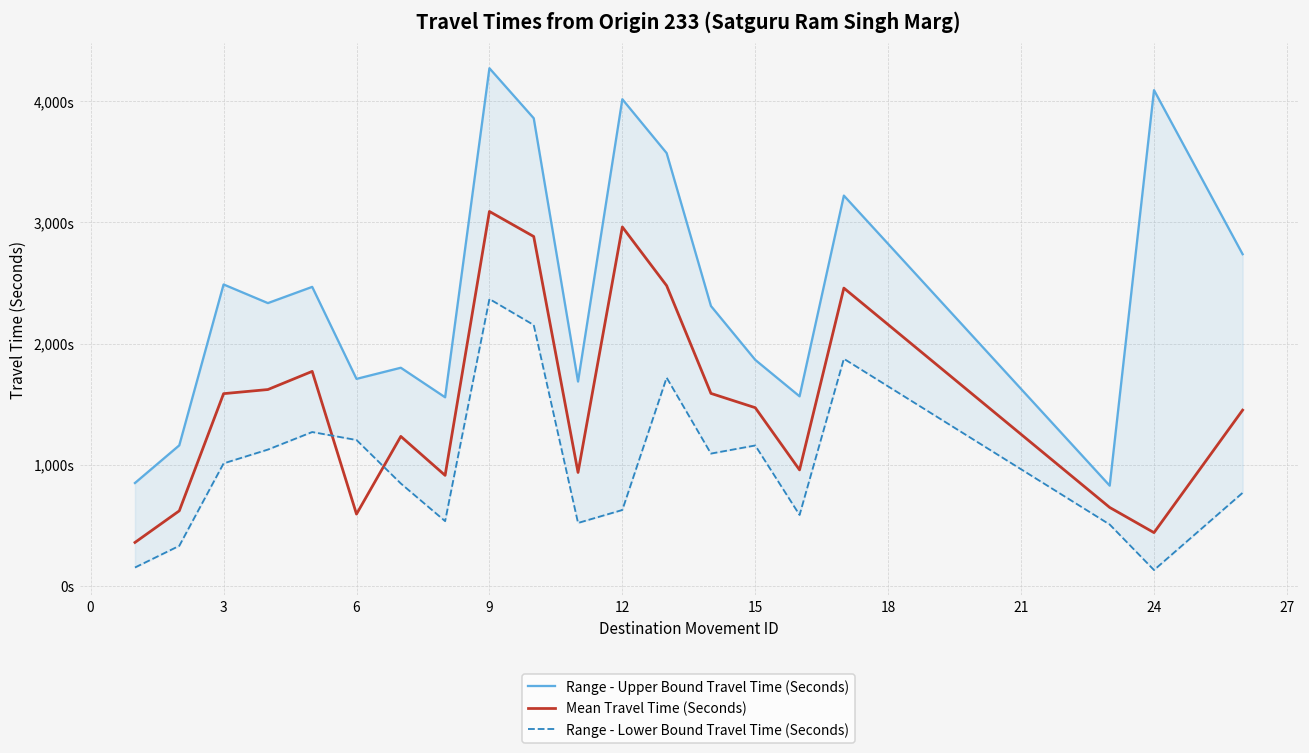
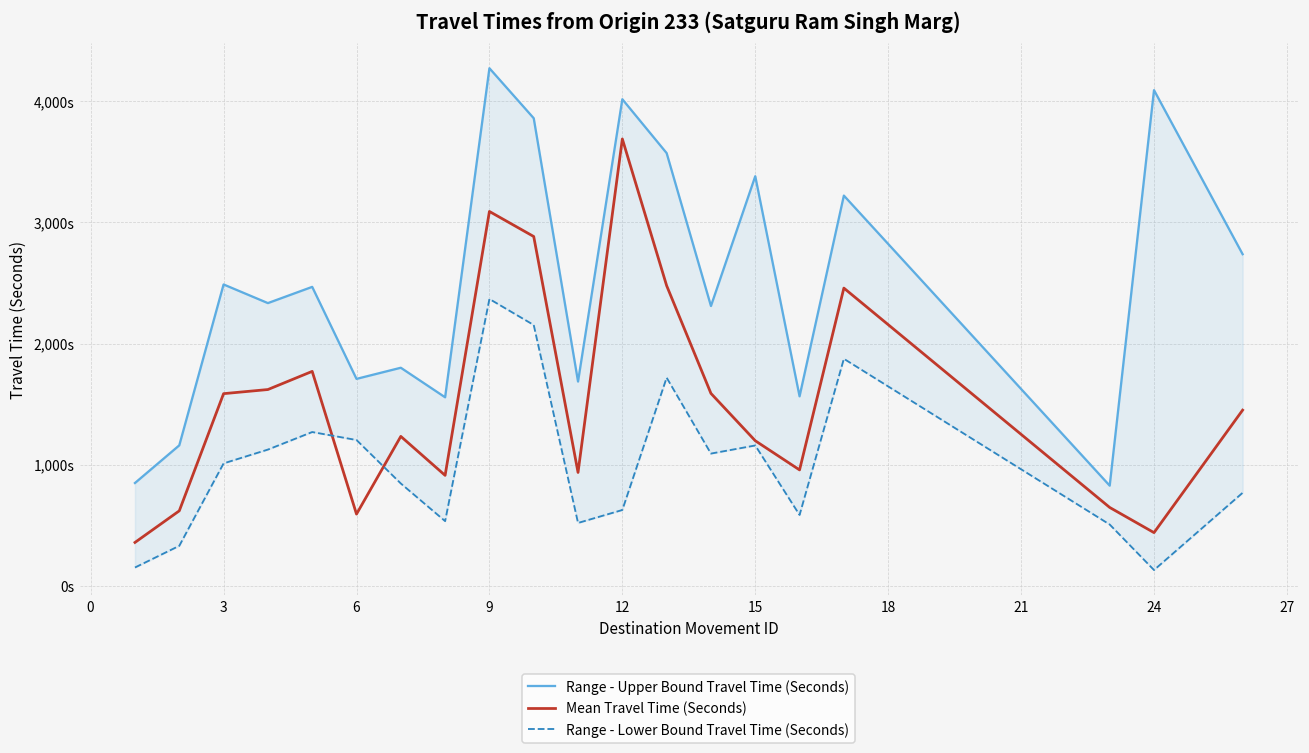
  {
    "Range - Upper Bound Travel Time (Seconds)": {
      "3": "2,490s",
      "6": "1,710s",
      "9": "4,270s",
      "12": "4,020s",
-     "15": "1,870s",
+     "15": "3,380s",
      "24": "4,090s"
    },
    "Mean Travel Time (Seconds)": {
      "3": "1,590s",
      "6": "590s",
      "9": "3,090s",
-     "12": "2,960s",
-     "15": "1,470s",
+     "12": "3,690s",
+     "15": "1,200s",
      "24": "440s"
    },
    "Range - Lower Bound Travel Time (Seconds)": {
      "3": "1,010s",
      "6": "1,200s",
      "9": "2,370s",
      "12": "630s",
      "15": "1,160s",
      "24": "130s"
    }
  }
